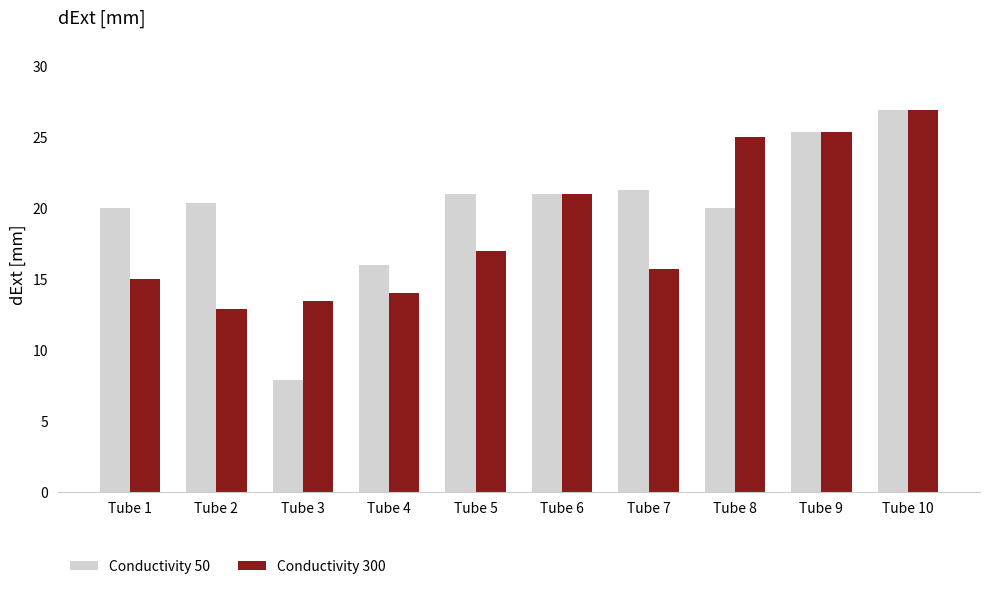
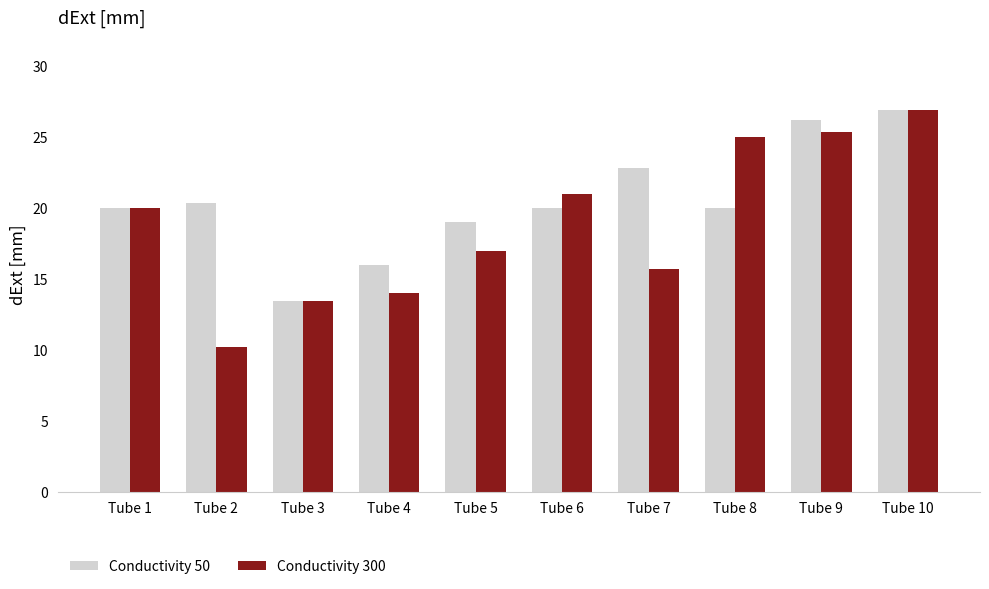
  {
    "Conductivity 50": {
      "Tube 1": 20.0,
      "Tube 2": 20.4,
-     "Tube 3": 7.9,
+     "Tube 3": 13.5,
      "Tube 4": 16.0,
-     "Tube 5": 21,
-     "Tube 6": 21,
-     "Tube 7": 21.3,
+     "Tube 5": 19,
+     "Tube 6": 20,
+     "Tube 7": 22.8,
      "Tube 8": 20.0,
-     "Tube 9": 25.4,
+     "Tube 9": 26.2,
      "Tube 10": 26.9
    },
    "Conductivity 300": {
-     "Tube 1": 15,
-     "Tube 2": 12.9,
+     "Tube 1": 20,
+     "Tube 2": 10.2,
      "Tube 3": 13.5,
      "Tube 4": 14.0,
      "Tube 5": 17.0,
      "Tube 6": 21.0,
      "Tube 7": 15.7,
      "Tube 8": 25.0,
      "Tube 9": 25.4,
      "Tube 10": 26.9
    }
  }
